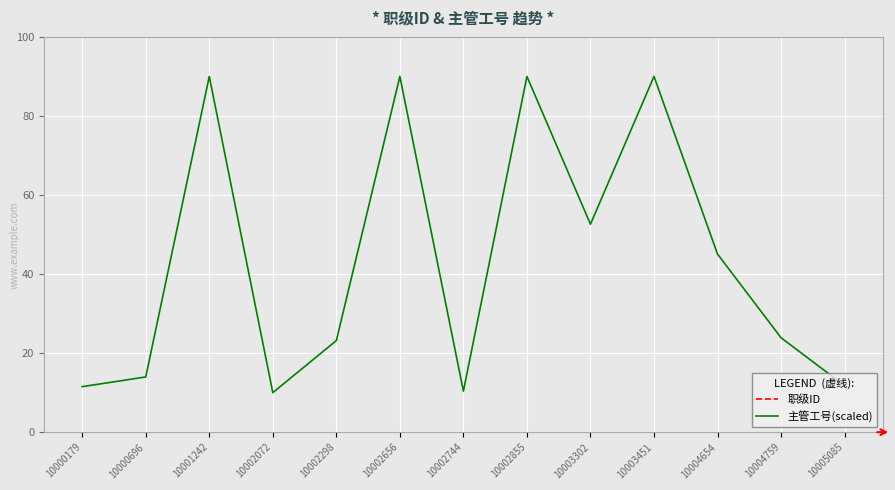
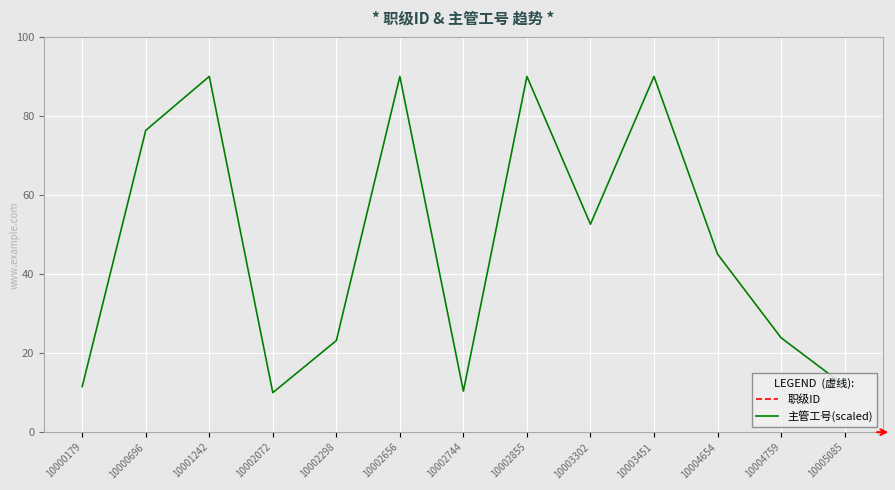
  {
    "主管工号(scaled)": {
      "10000179": 12,
-     "10000696": 14,
+     "10000696": 76,
      "10001242": 90,
      "10002072": 10,
      "10002298": 23,
      "10002656": 90,
      "10002744": 10,
      "10002855": 90,
      "10003302": 53,
      "10003451": 90,
      "10004654": 45,
      "10004759": 24
    }
  }
